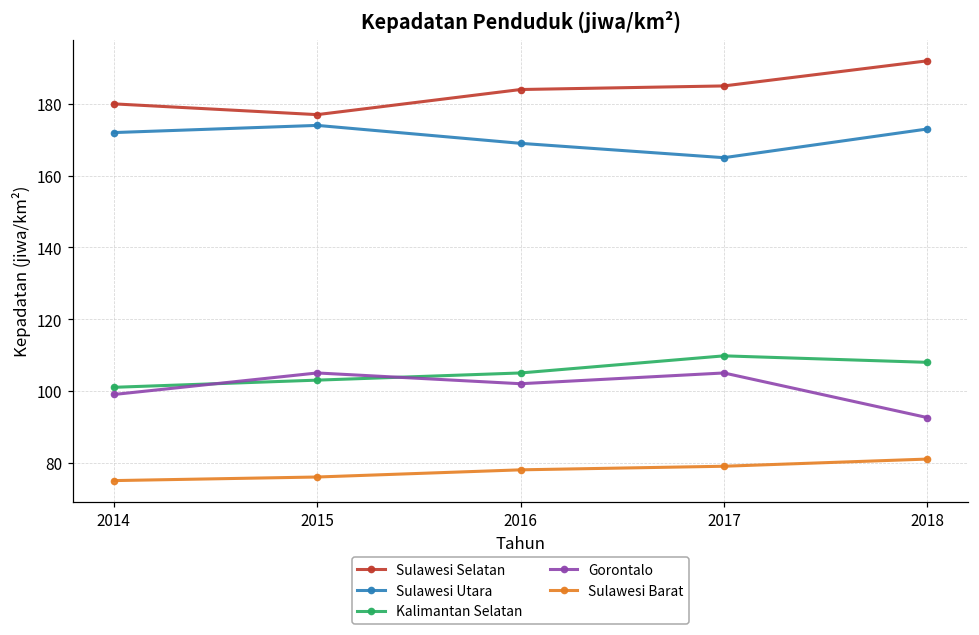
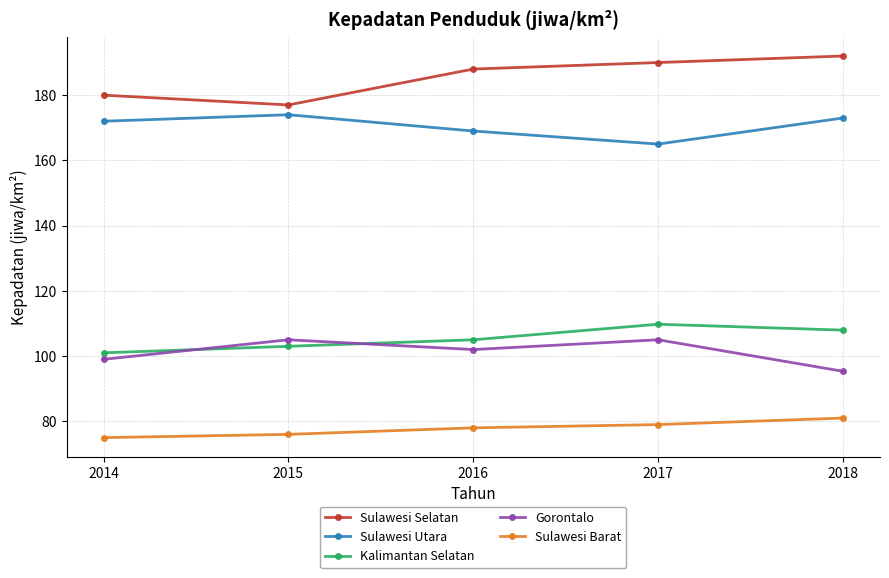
  {
    "Sulawesi Selatan": {
      "2014": 180,
      "2015": 177,
-     "2016": 184,
-     "2017": 185,
+     "2016": 188,
+     "2017": 190,
      "2018": 192
    },
    "Sulawesi Utara": {
      "2014": 172,
      "2015": 174,
      "2016": 169,
      "2017": 165,
      "2018": 173
    },
    "Kalimantan Selatan": {
      "2014": 101,
      "2015": 103,
      "2016": 105,
      "2017": 110,
      "2018": 108
    },
    "Gorontalo": {
      "2014": 99,
      "2015": 105,
      "2016": 102,
      "2017": 105,
-     "2018": 93
+     "2018": 95
    },
    "Sulawesi Barat": {
      "2014": 75,
      "2015": 76,
      "2016": 78,
      "2017": 79,
      "2018": 81
    }
  }
